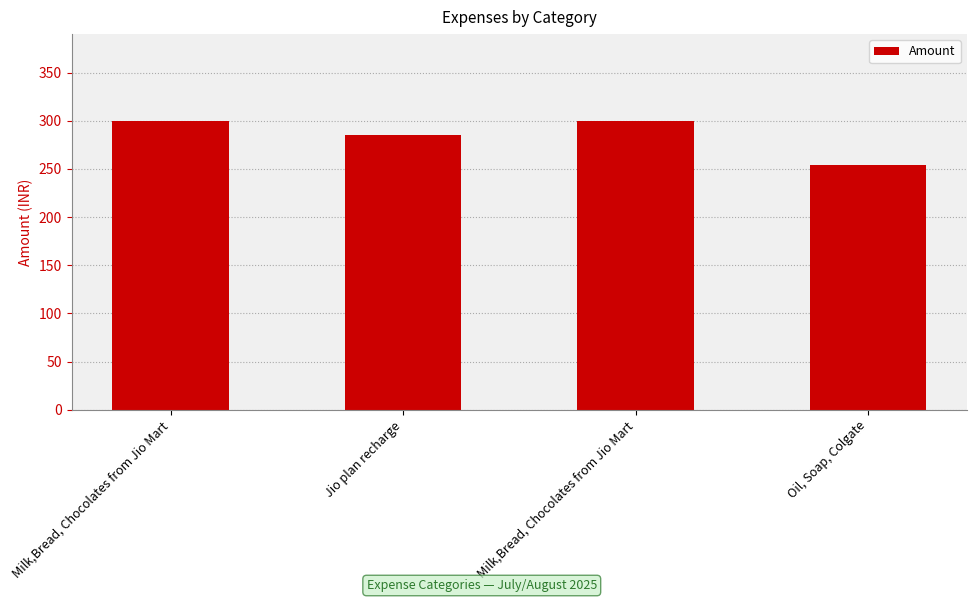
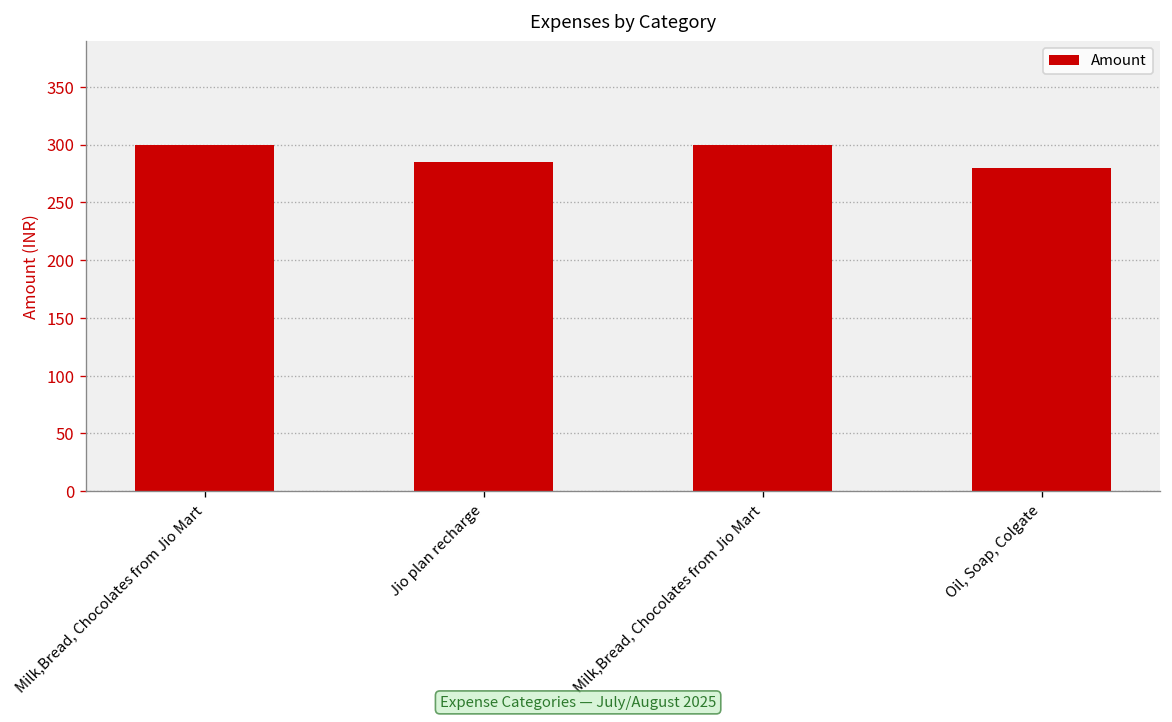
  {
    "Jio plan recharge": 290,
-   "Oil, Soap, Colgate": 250
+   "Oil, Soap, Colgate": 280
  }
